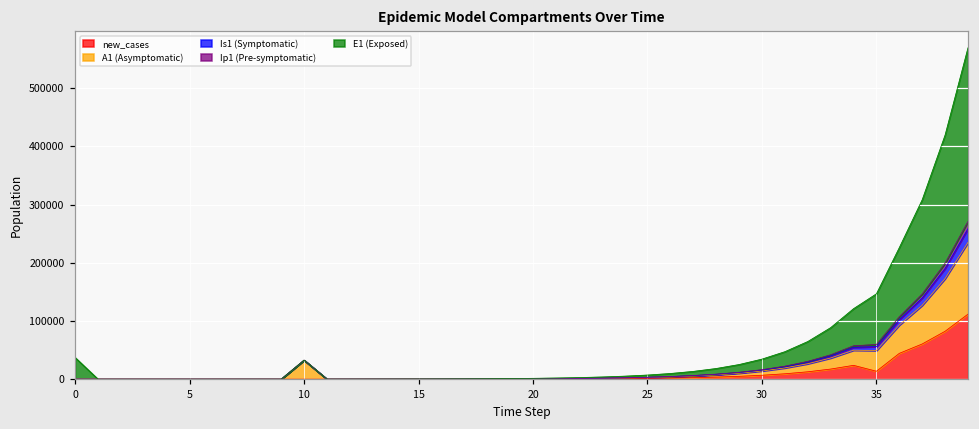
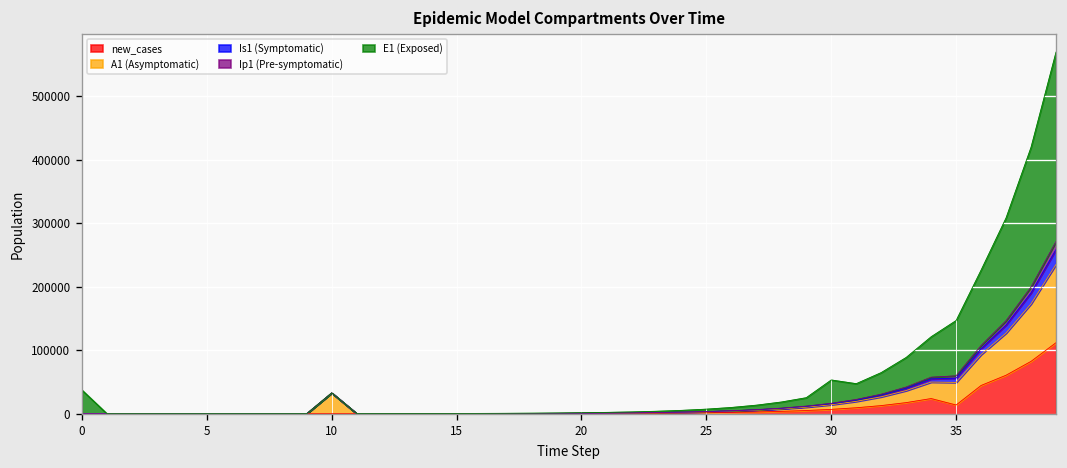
  {
    "new_cases": {
      "10": 0,
      "30": 10000,
      "35": 10000
    },
    "A1 (Asymptomatic)": {
      "35": 40000
    },
    "E1 (Exposed)": {
      "0": 40000,
-     "30": 20000,
+     "30": 40000,
      "35": 90000
    }
  }
